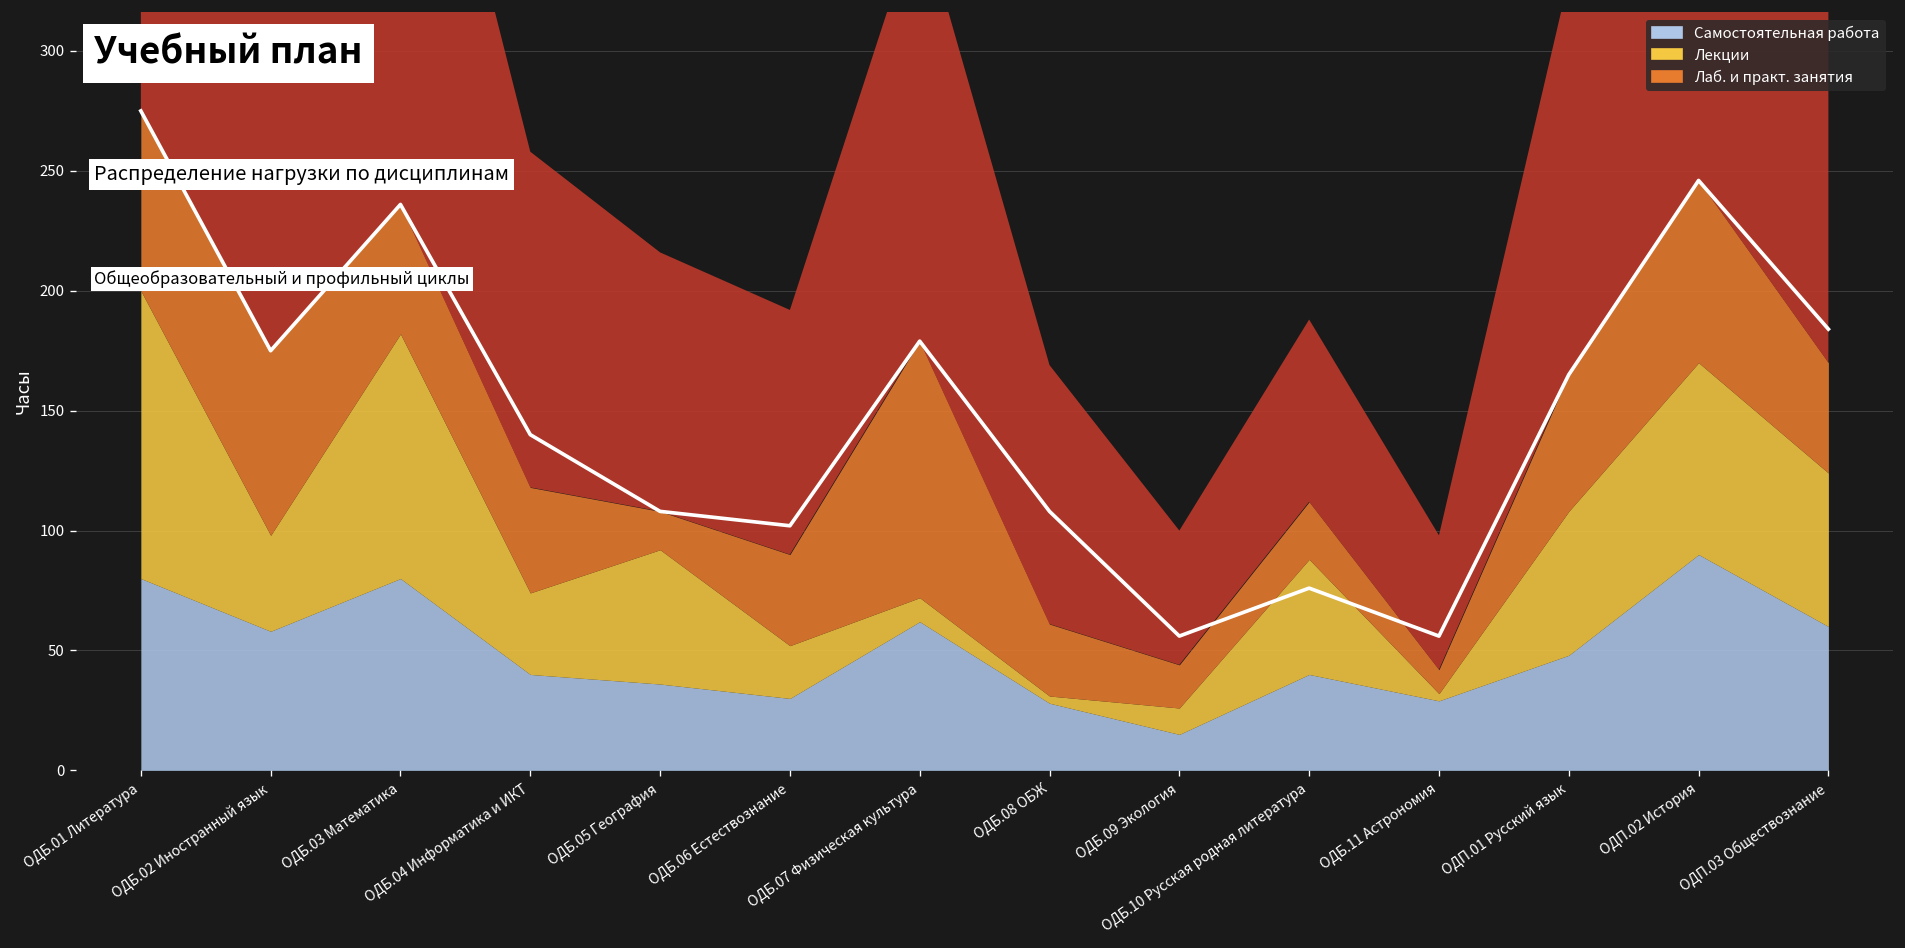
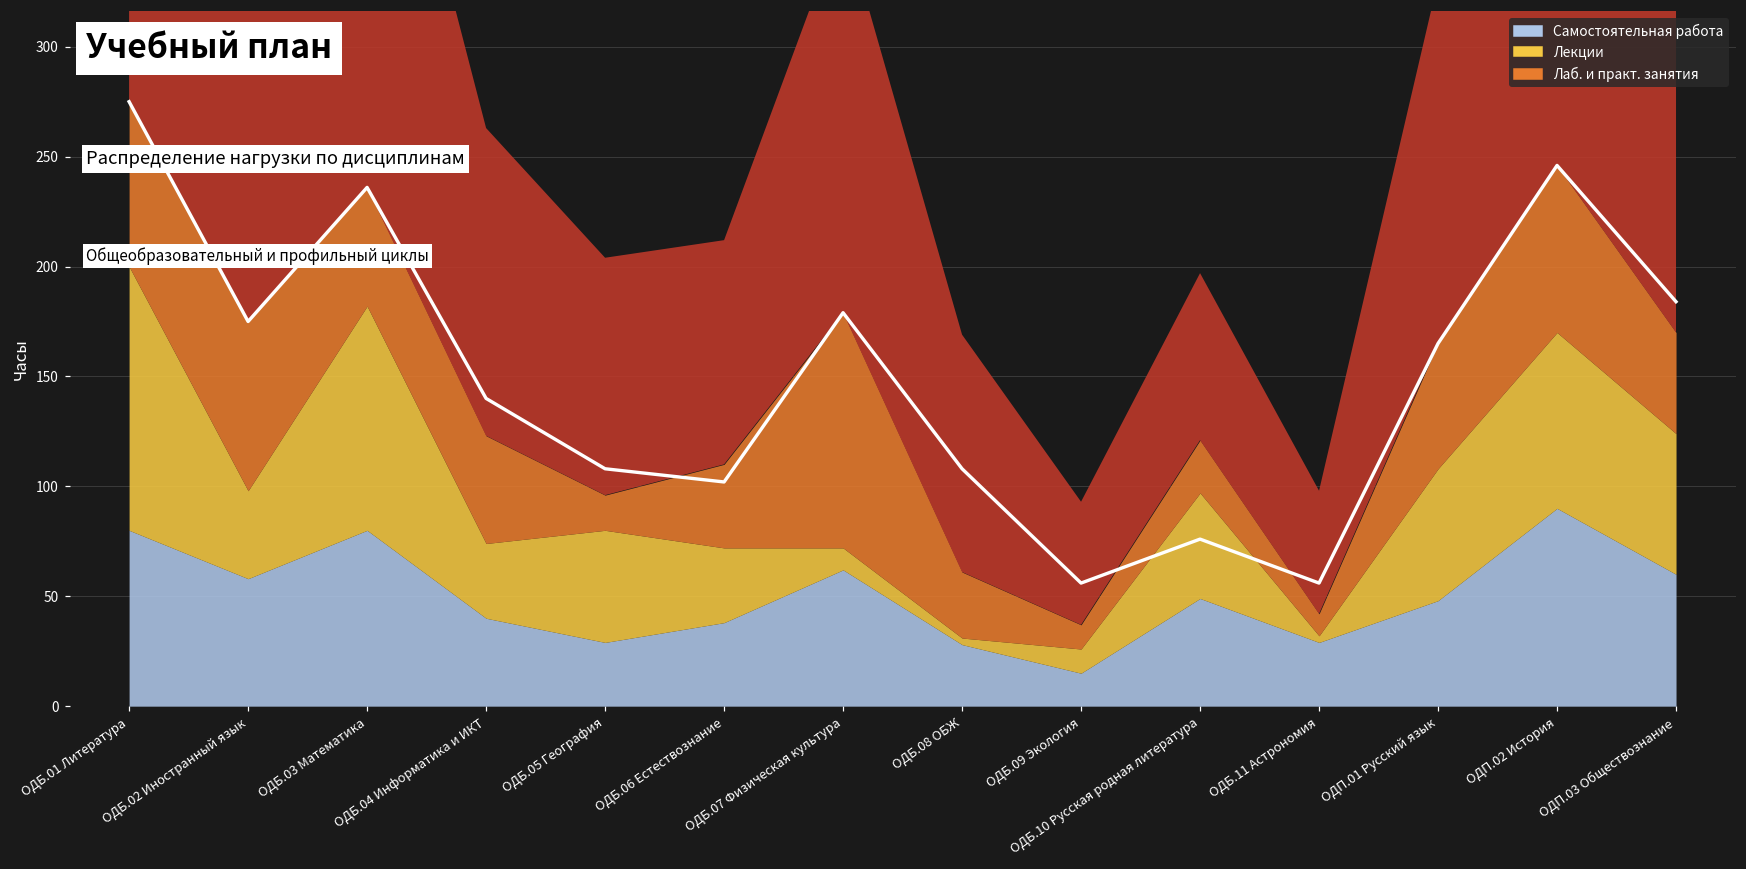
  {
    "Самостоятельная работа": {
      "ОДБ.01 Литература": 80,
      "ОДБ.02 Иностранный язык": 58,
      "ОДБ.03 Математика": 80,
      "ОДБ.04 Информатика и ИКТ": 40,
-     "ОДБ.05 География": 36,
-     "ОДБ.06 Естествознание": 30,
+     "ОДБ.05 География": 29,
+     "ОДБ.06 Естествознание": 38,
      "ОДБ.07 Физическая культура": 62,
      "ОДБ.08 ОБЖ": 28,
      "ОДБ.09 Экология": 15,
-     "ОДБ.10 Русская родная литература": 40,
+     "ОДБ.10 Русская родная литература": 49,
      "ОДБ.11 Астрономия": 29,
      "ОДП.01 Русский язык": 48,
      "ОДП.02 История": 90,
      "ОДП.03 Обществознание": 60
    },
    "Лекции": {
      "ОДБ.02 Иностранный язык": 40,
      "ОДБ.03 Математика": 102,
      "ОДБ.04 Информатика и ИКТ": 34,
-     "ОДБ.05 География": 56,
-     "ОДБ.06 Естествознание": 22,
+     "ОДБ.05 География": 51,
+     "ОДБ.06 Естествознание": 34,
      "ОДБ.07 Физическая культура": 10,
      "ОДБ.08 ОБЖ": 3,
      "ОДБ.09 Экология": 11,
      "ОДБ.10 Русская родная литература": 48,
      "ОДБ.11 Астрономия": 3,
      "ОДП.01 Русский язык": 60,
      "ОДП.02 История": 80,
      "ОДП.03 Обществознание": 64
    },
    "Лаб. и практ. занятия": {
-     "ОДБ.04 Информатика и ИКТ": 44,
+     "ОДБ.04 Информатика и ИКТ": 49,
      "ОДБ.06 Естествознание": 38,
      "ОДБ.08 ОБЖ": 30,
-     "ОДБ.09 Экология": 18,
+     "ОДБ.09 Экология": 11,
      "ОДБ.10 Русская родная литература": 24,
      "ОДБ.11 Астрономия": 10,
      "ОДП.03 Обществознание": 46
    }
  }
